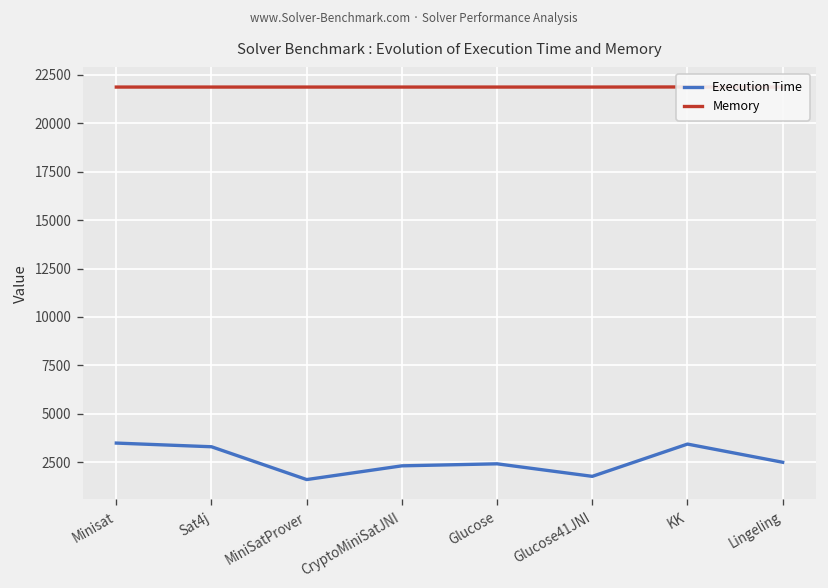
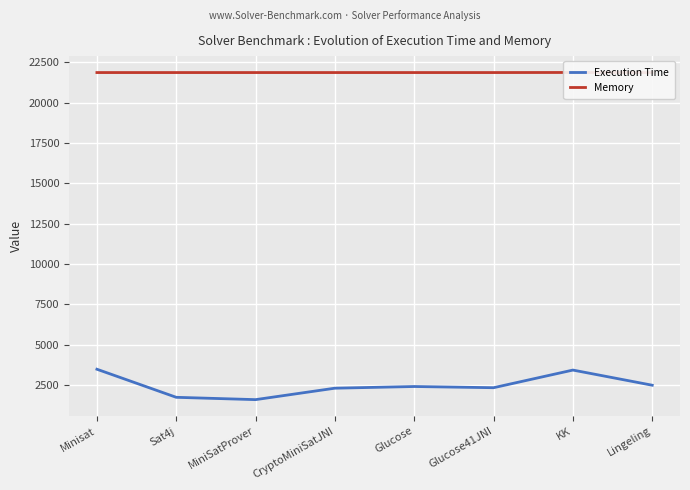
  {
    "Execution Time": {
      "Minisat": 3500,
-     "Sat4j": 3300,
+     "Sat4j": 1700,
      "MiniSatProver": 1600,
      "CryptoMiniSatJNI": 2300,
      "Glucose": 2400,
-     "Glucose41JNI": 1800,
+     "Glucose41JNI": 2300,
      "KK": 3400,
      "Lingeling": 2500
    },
    "Memory": {
      "Minisat": 21900,
      "Sat4j": 21900,
      "MiniSatProver": 21900,
      "CryptoMiniSatJNI": 21900,
      "Glucose": 21900,
      "Glucose41JNI": 21900
    }
  }
